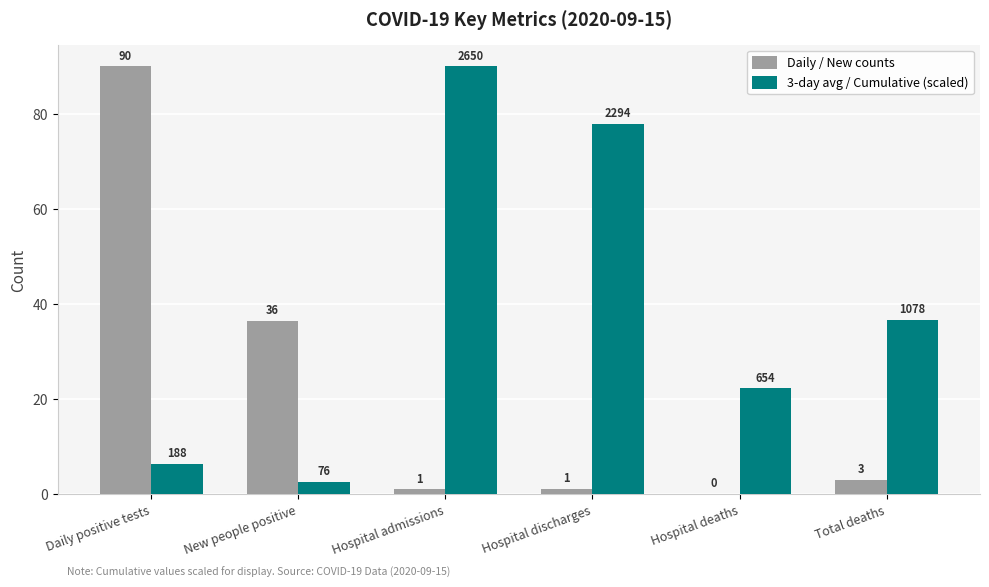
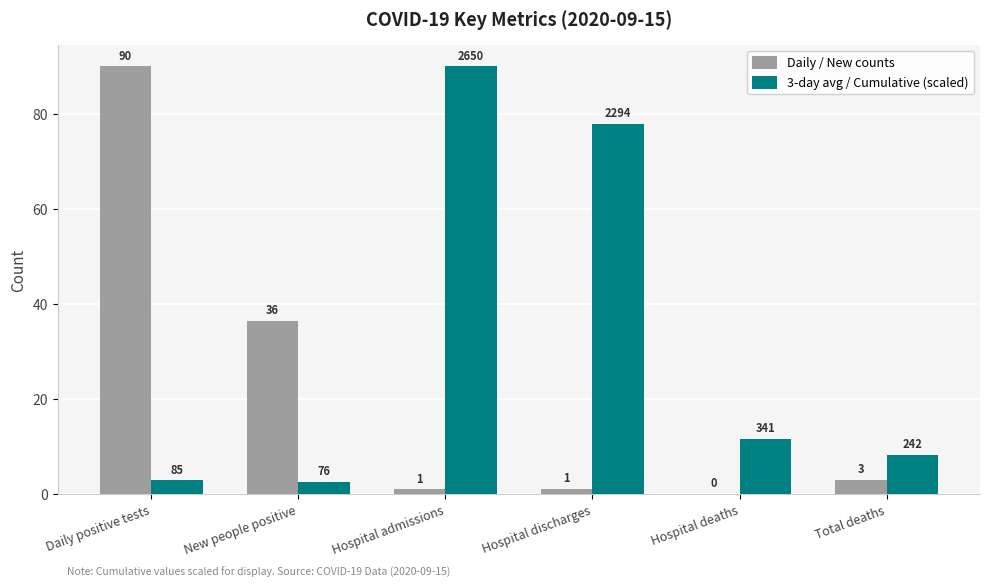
  {
    "Daily / New counts": {
      "Daily positive tests": 90,
      "New people positive": 36,
      "Hospital admissions": 1,
      "Hospital discharges": 1,
      "Hospital deaths": 0,
      "Total deaths": 3
    },
    "3-day avg / Cumulative (scaled)": {
-     "Daily positive tests": 188,
-     "Hospital deaths": 654,
-     "Total deaths": 1078
+     "Daily positive tests": 85,
+     "Hospital deaths": 341,
+     "Total deaths": 242
    }
  }
